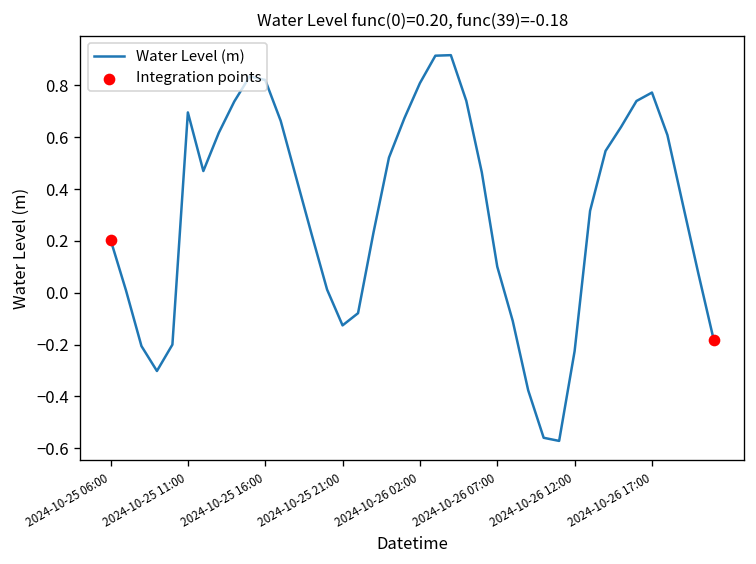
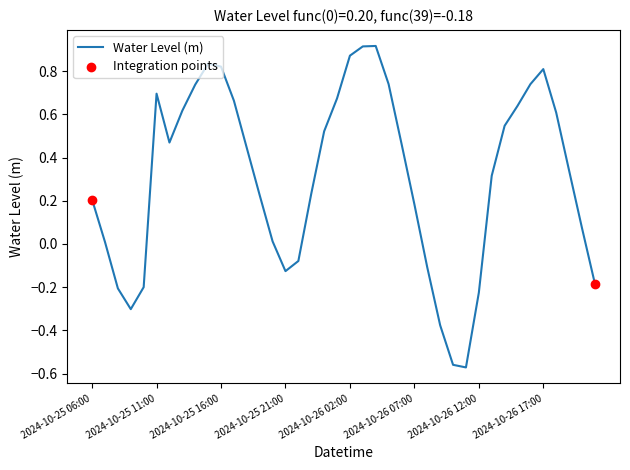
  {
    "Water Level (m)": {
      "2024-10-25 11:00": 0.70,
      "2024-10-25 21:00": -0.13,
-     "2024-10-26 02:00": 0.81,
-     "2024-10-26 07:00": 0.10,
+     "2024-10-26 02:00": 0.87,
+     "2024-10-26 07:00": 0.18,
      "2024-10-26 12:00": -0.23,
-     "2024-10-26 17:00": 0.77
+     "2024-10-26 17:00": 0.81
    }
  }
